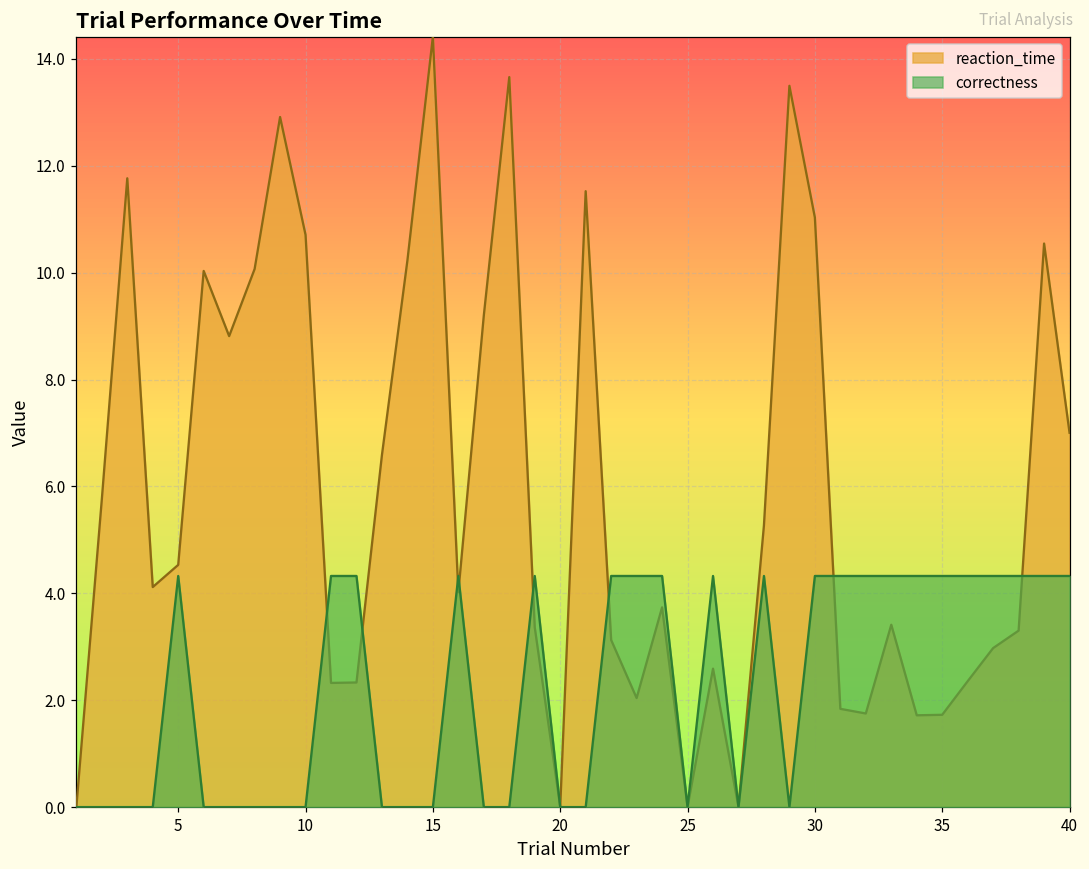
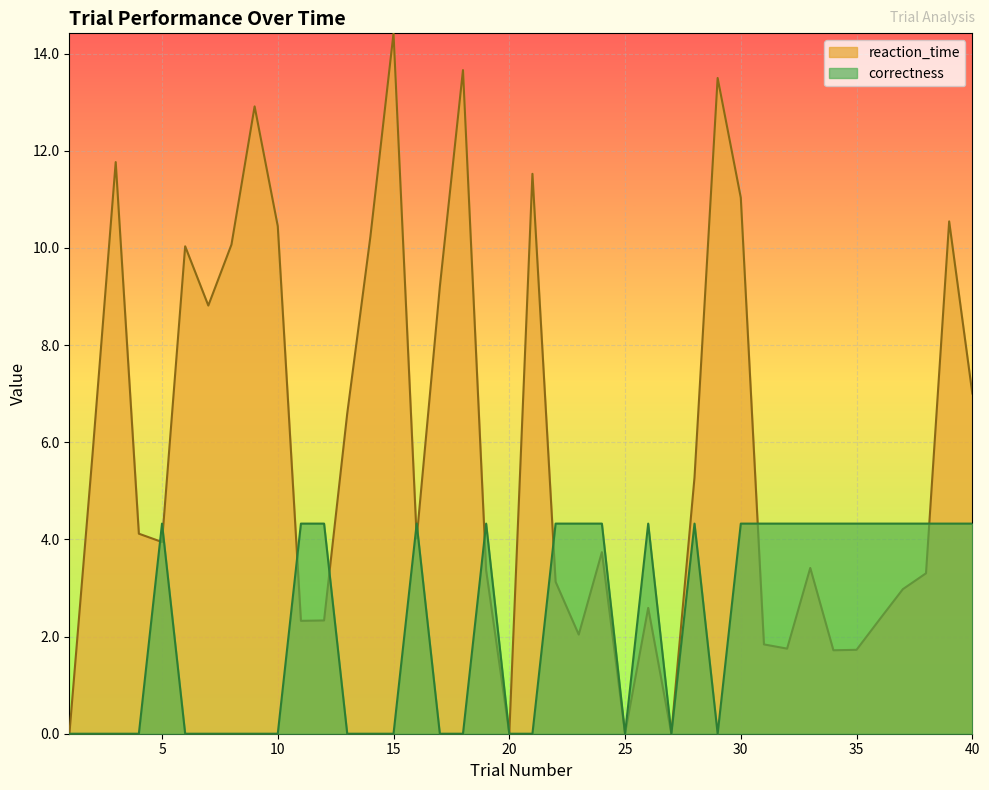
  {
    "reaction_time": {
-     "5": 4.5,
-     "10": 10.7,
+     "5": 3.9,
+     "10": 10.4,
      "15": 14.4,
      "30": 11.0,
      "35": 1.7,
      "40": 7.0
    },
    "correctness": {
      "5": 4.3,
      "10": 0.0,
      "15": 0.0,
      "30": 4.3,
      "35": 4.3,
      "40": 4.3
    }
  }
